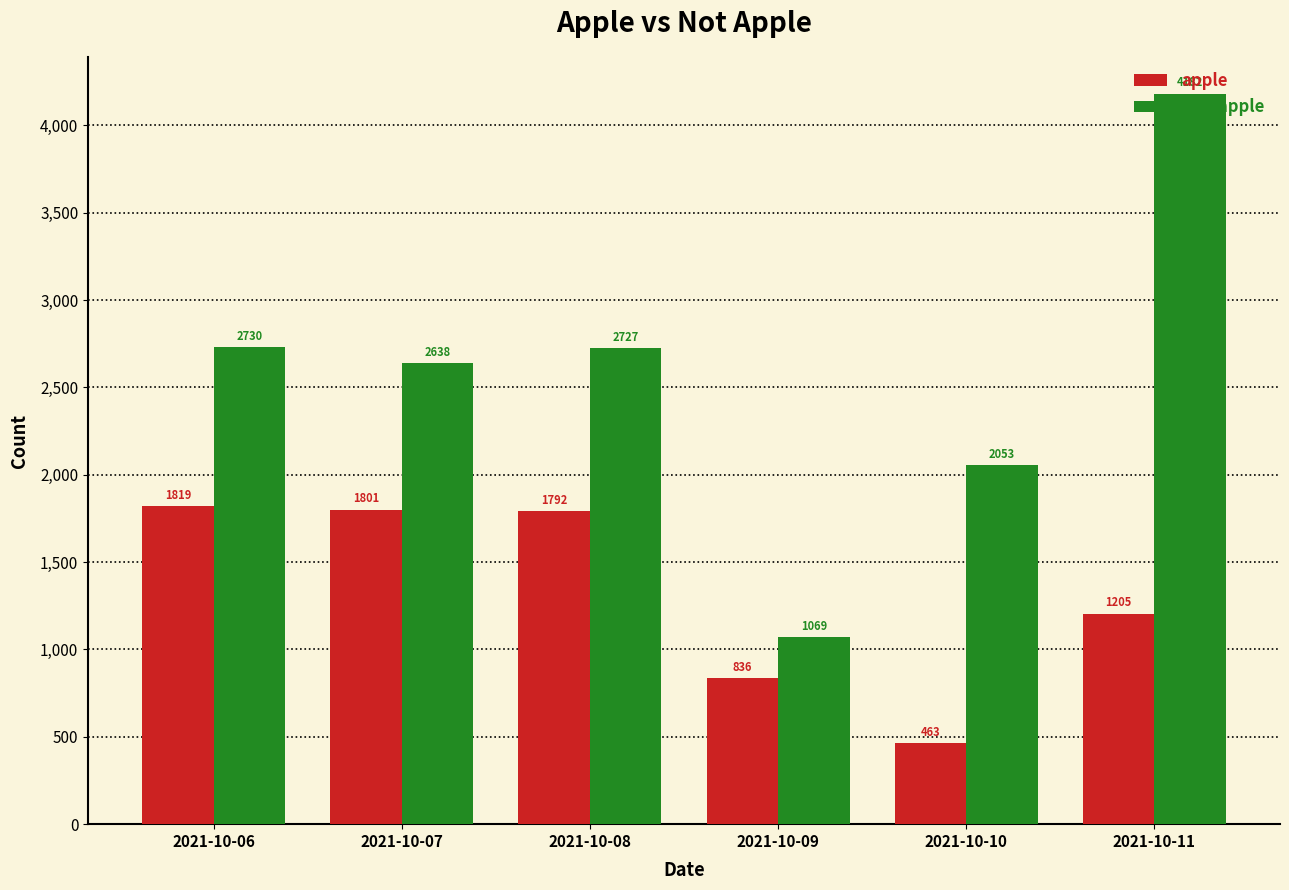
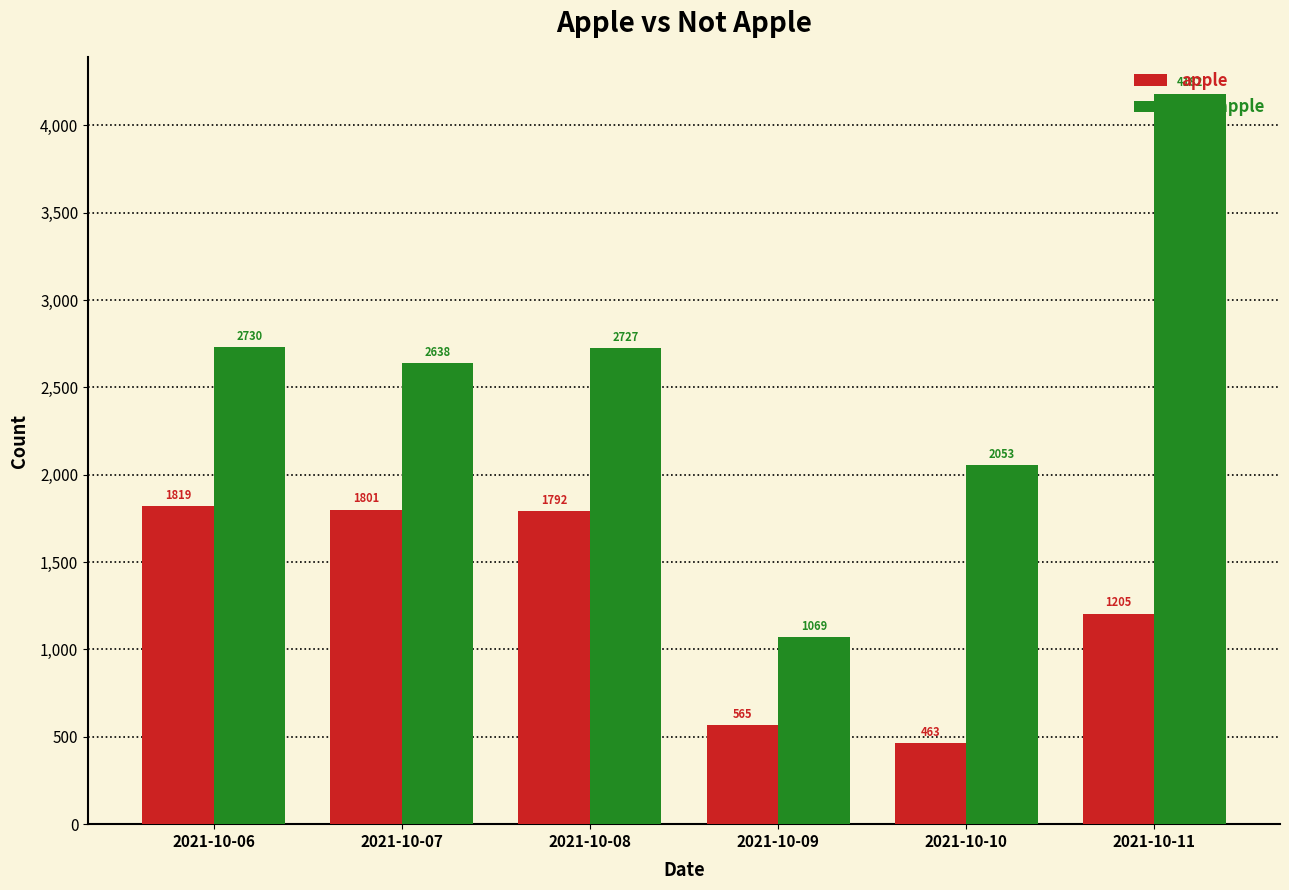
  {
    "apple": {
      "2021-10-07": 1801,
      "2021-10-08": 1792,
-     "2021-10-09": 836,
+     "2021-10-09": 565,
      "2021-10-10": 463,
      "2021-10-11": 1205
    }
  }
